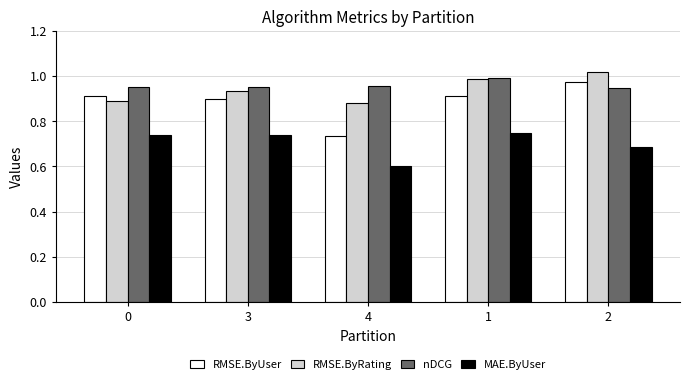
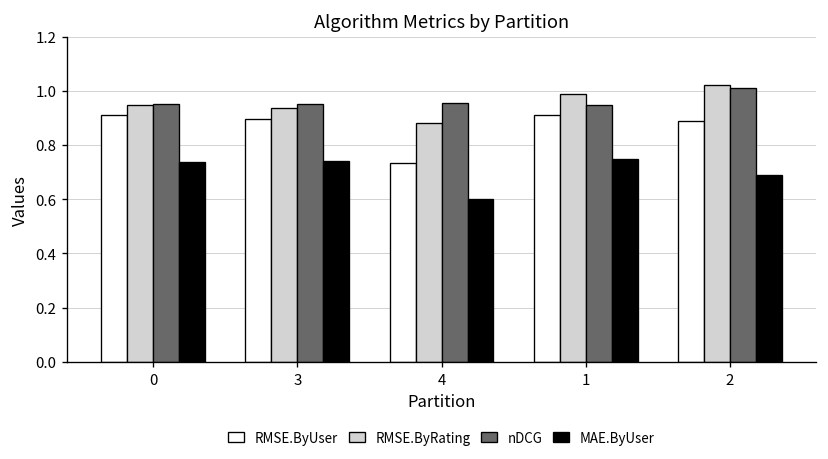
  {
    "RMSE.ByUser": {
      "0": 0.91,
      "3": 0.90,
      "4": 0.74,
      "1": 0.91,
-     "2": 0.98
+     "2": 0.89
    },
    "RMSE.ByRating": {
-     "0": 0.89,
+     "0": 0.95,
      "3": 0.94,
      "4": 0.88,
      "1": 0.99,
      "2": 1.02
    },
    "nDCG": {
      "0": 0.95,
      "3": 0.95,
      "4": 0.96,
-     "1": 0.99,
-     "2": 0.95
+     "1": 0.95,
+     "2": 1.01
    },
    "MAE.ByUser": {
      "0": 0.74,
      "3": 0.74,
      "4": 0.60,
      "1": 0.75,
      "2": 0.69
    }
  }
